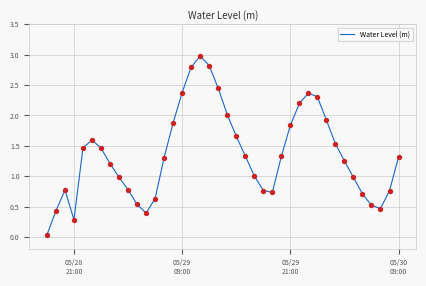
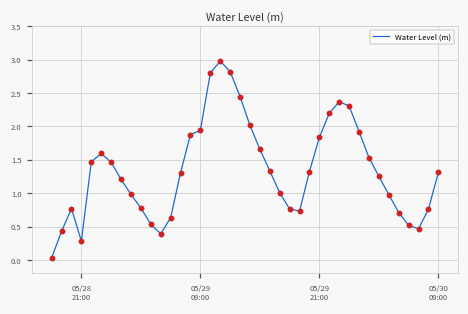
  {
    "05/28 21:00": 0.3,
-   "05/29 09:00": 2.4,
+   "05/29 09:00": 1.9,
    "05/29 21:00": 1.8,
    "05/30 09:00": 1.3
  }
